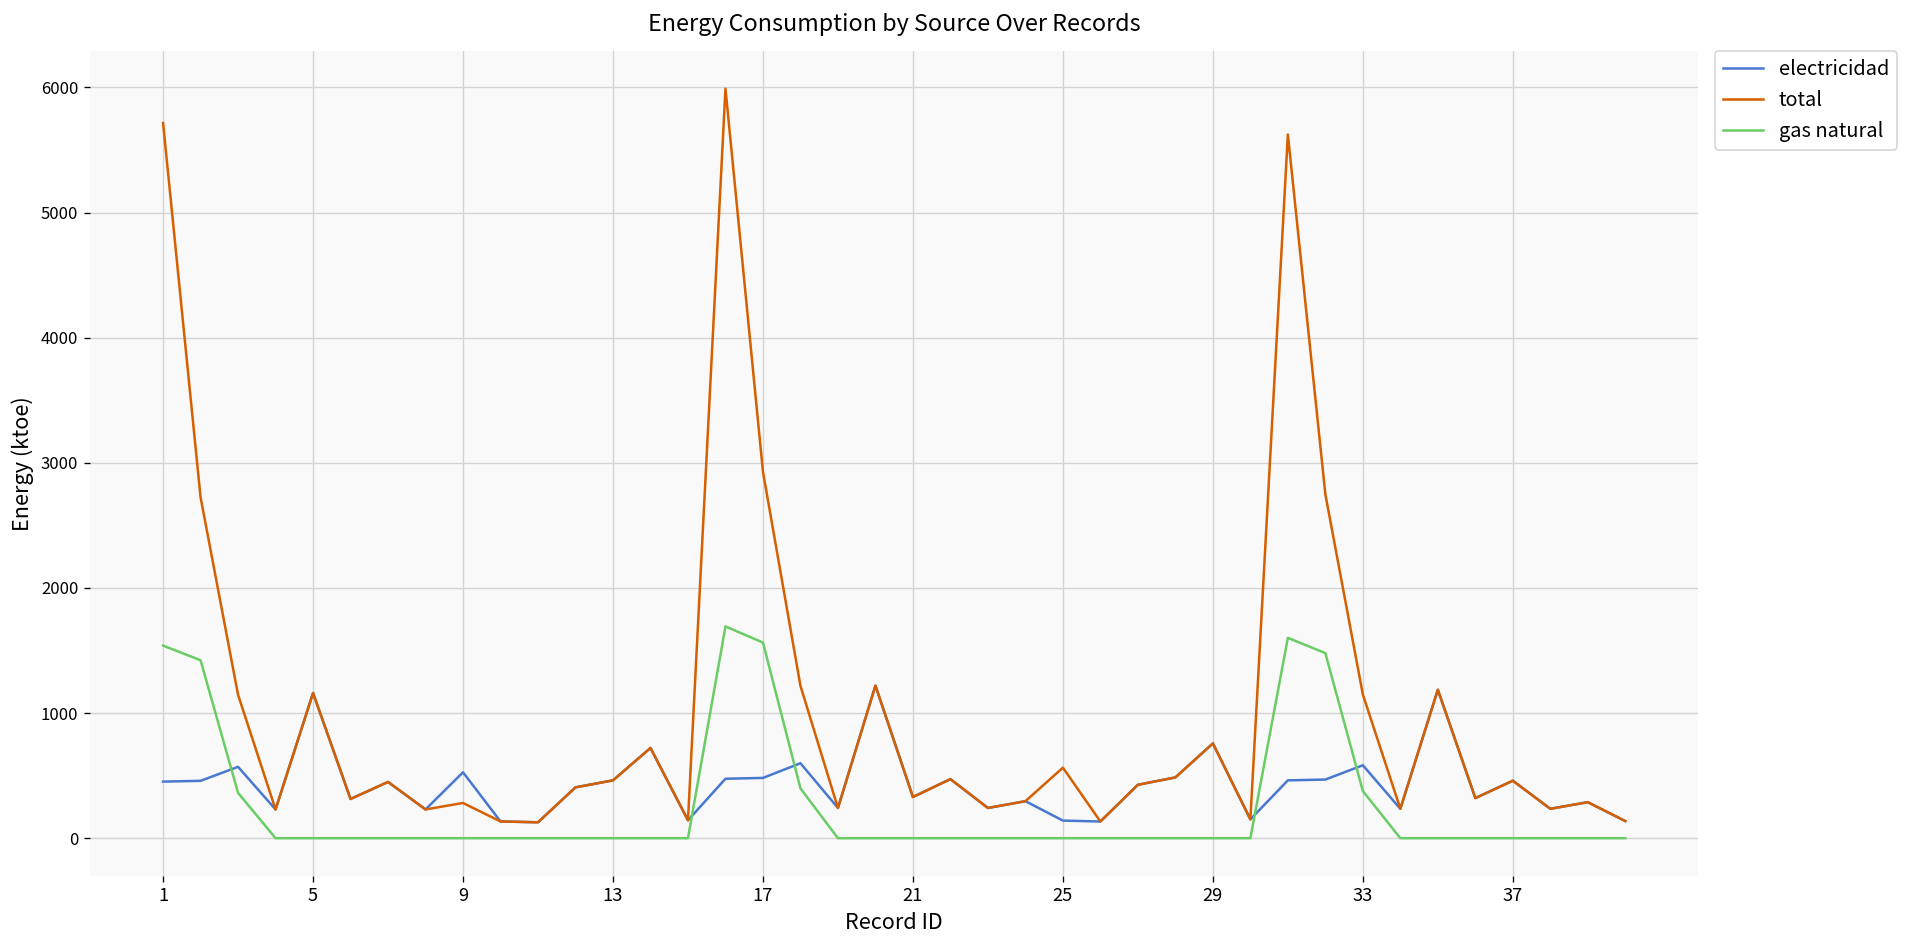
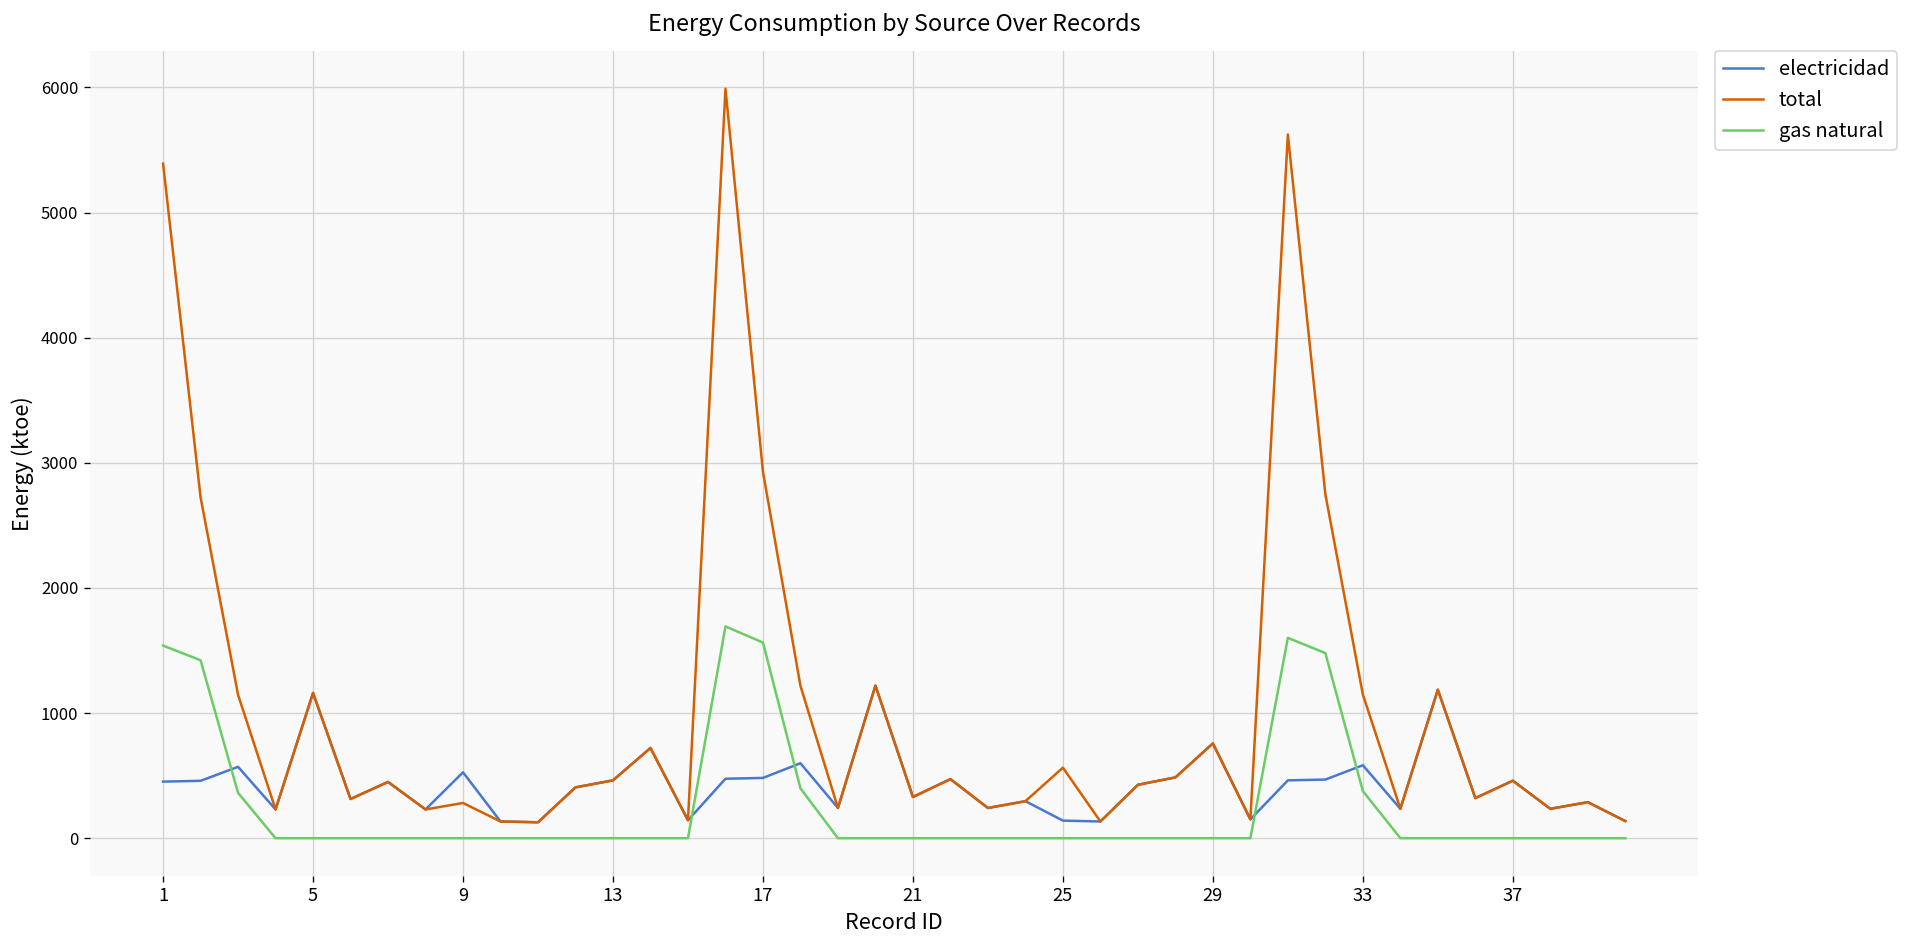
  {
    "electricidad": {
      "1": 450,
      "9": 530,
      "17": 480,
      "25": 140,
      "33": 580
    },
    "total": {
-     "1": 5720,
+     "1": 5390,
      "9": 280,
      "17": 2930,
      "25": 560,
      "33": 1150
    },
    "gas natural": {
      "1": 1540,
      "5": 0,
      "9": 0,
      "13": 0,
      "17": 1560,
      "21": 0,
      "25": 0,
      "29": 0,
      "33": 380,
      "37": 0
    }
  }
